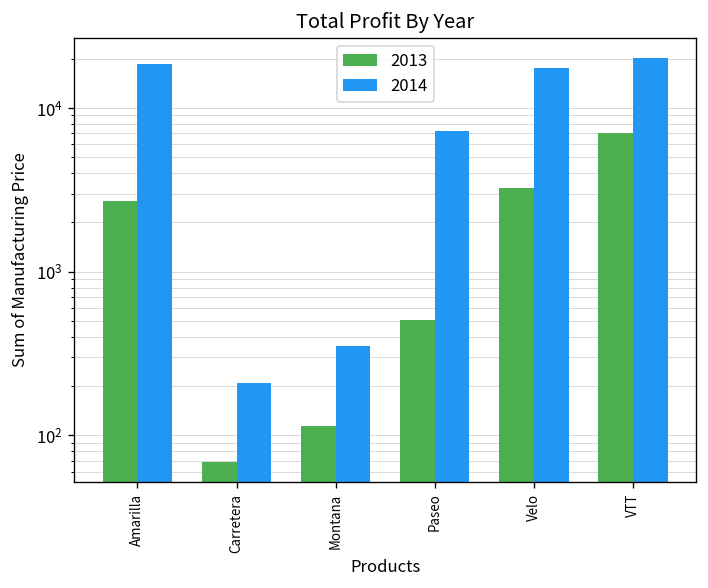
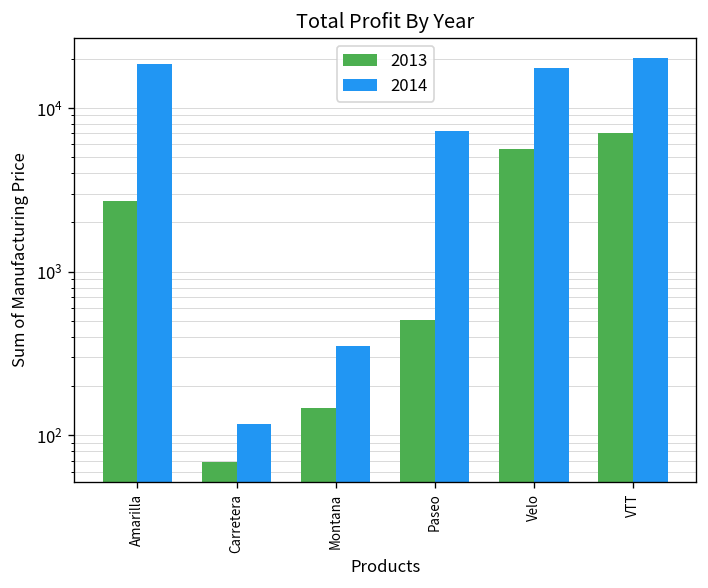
  {
    "2013": {
      "Amarilla": 2700,
      "Carretera": 70,
-     "Montana": 120,
+     "Montana": 150,
      "Paseo": 510,
-     "Velo": 3200,
+     "Velo": 5600,
      "VTT": 7000
    },
    "2014": {
      "Amarilla": 18000,
-     "Carretera": 210,
+     "Carretera": 120,
      "Montana": 350,
      "Paseo": 7000,
      "Velo": 18000,
      "VTT": 20000
    }
  }
